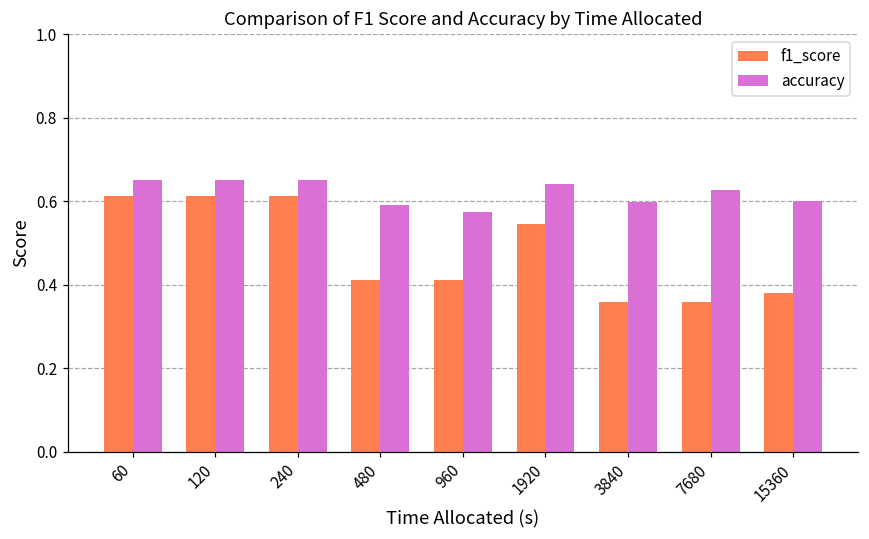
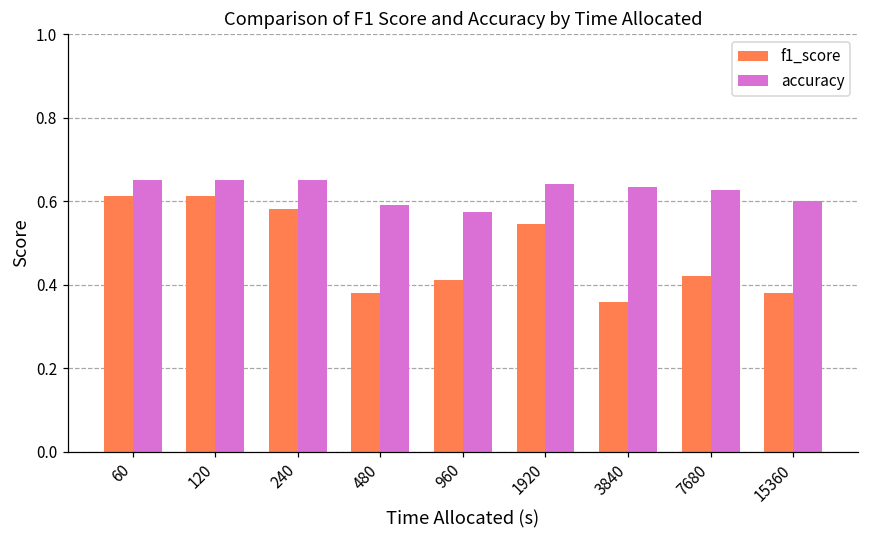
  {
    "f1_score": {
      "60": 0.61,
      "120": 0.61,
-     "240": 0.61,
-     "480": 0.41,
+     "240": 0.58,
+     "480": 0.38,
      "960": 0.41,
      "1920": 0.55,
      "3840": 0.36,
-     "7680": 0.36,
+     "7680": 0.42,
      "15360": 0.38
    },
    "accuracy": {
      "60": 0.65,
      "120": 0.65,
      "240": 0.65,
      "480": 0.59,
      "960": 0.58,
      "1920": 0.64,
-     "3840": 0.60,
+     "3840": 0.64,
      "7680": 0.63,
      "15360": 0.60
    }
  }
